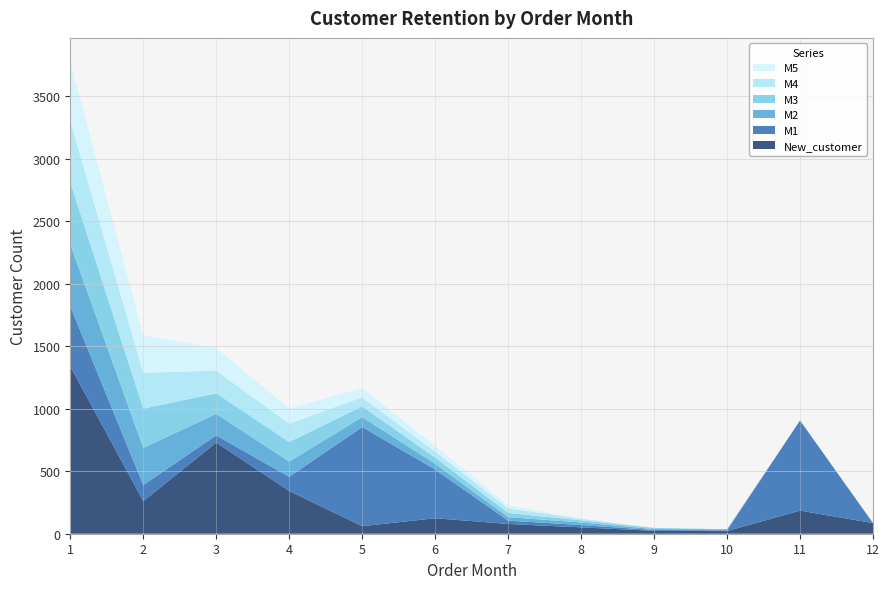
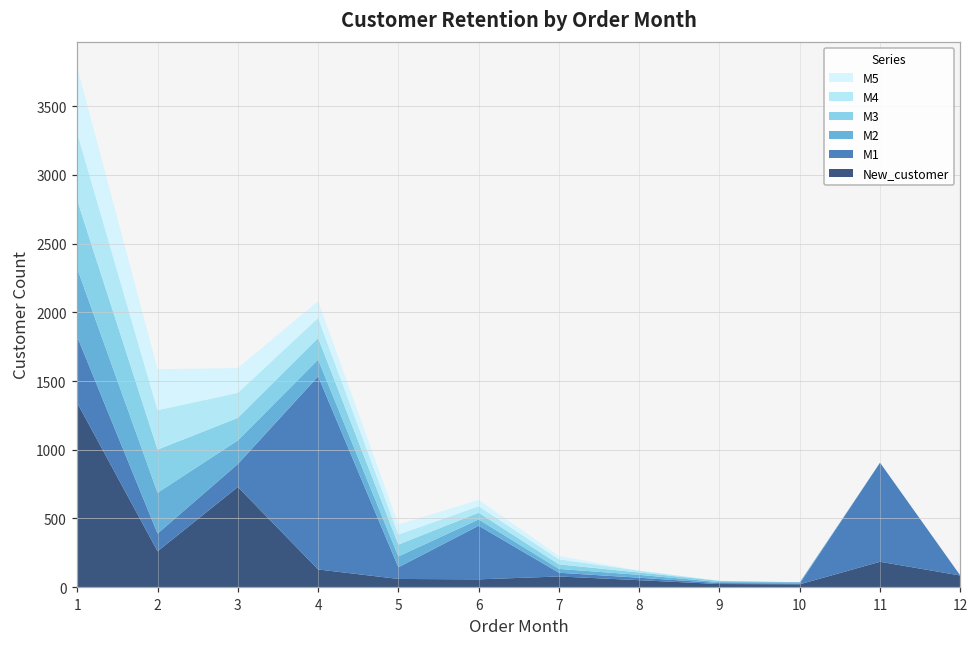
  {
    "New_customer": {
      "1": 1340,
      "2": 260,
      "3": 730,
-     "4": 340,
+     "4": 130,
      "5": 60,
-     "6": 120,
+     "6": 60,
      "7": 80,
      "11": 190
    },
    "M1": {
      "1": 480,
      "2": 130,
-     "3": 60,
-     "4": 110,
-     "5": 790,
+     "3": 170,
+     "4": 1410,
+     "5": 90,
      "6": 390,
      "7": 30
    }
  }
